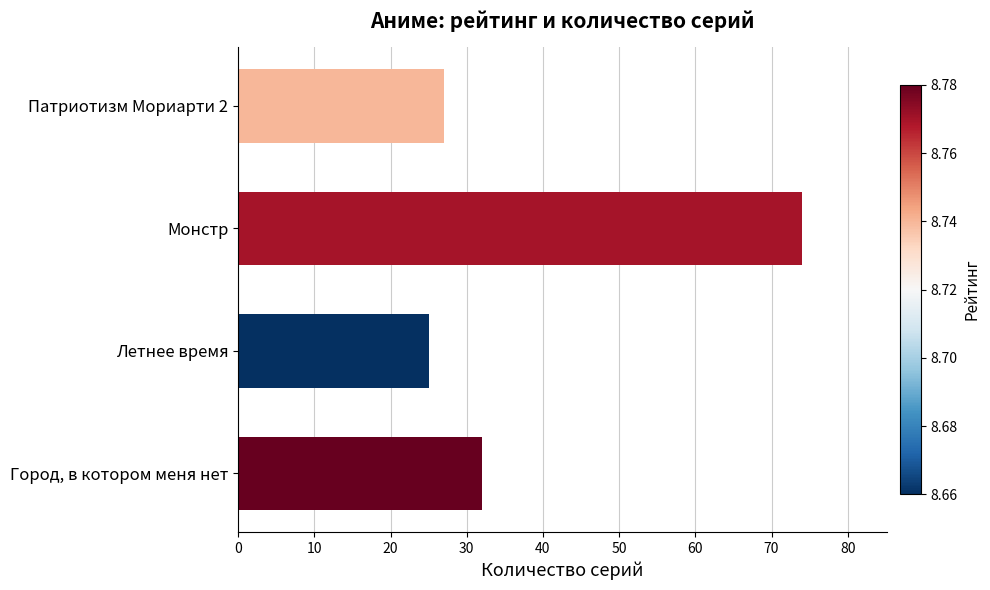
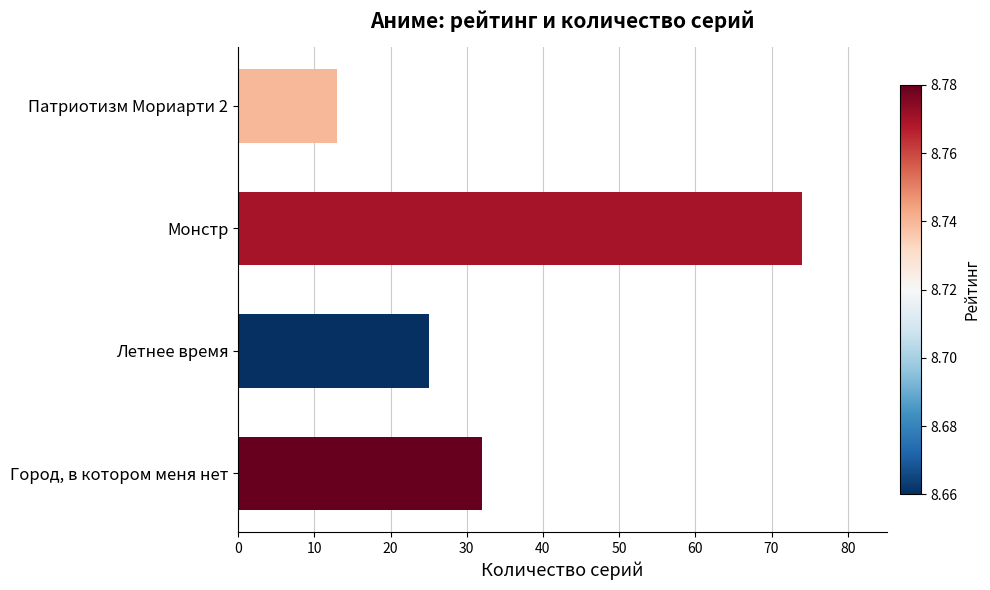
  {
-   "Патриотизм Мориарти 2": 27,
+   "Патриотизм Мориарти 2": 13,
    "Монстр": 74,
    "Летнее время": 25,
    "Город, в котором меня нет": 32
  }
